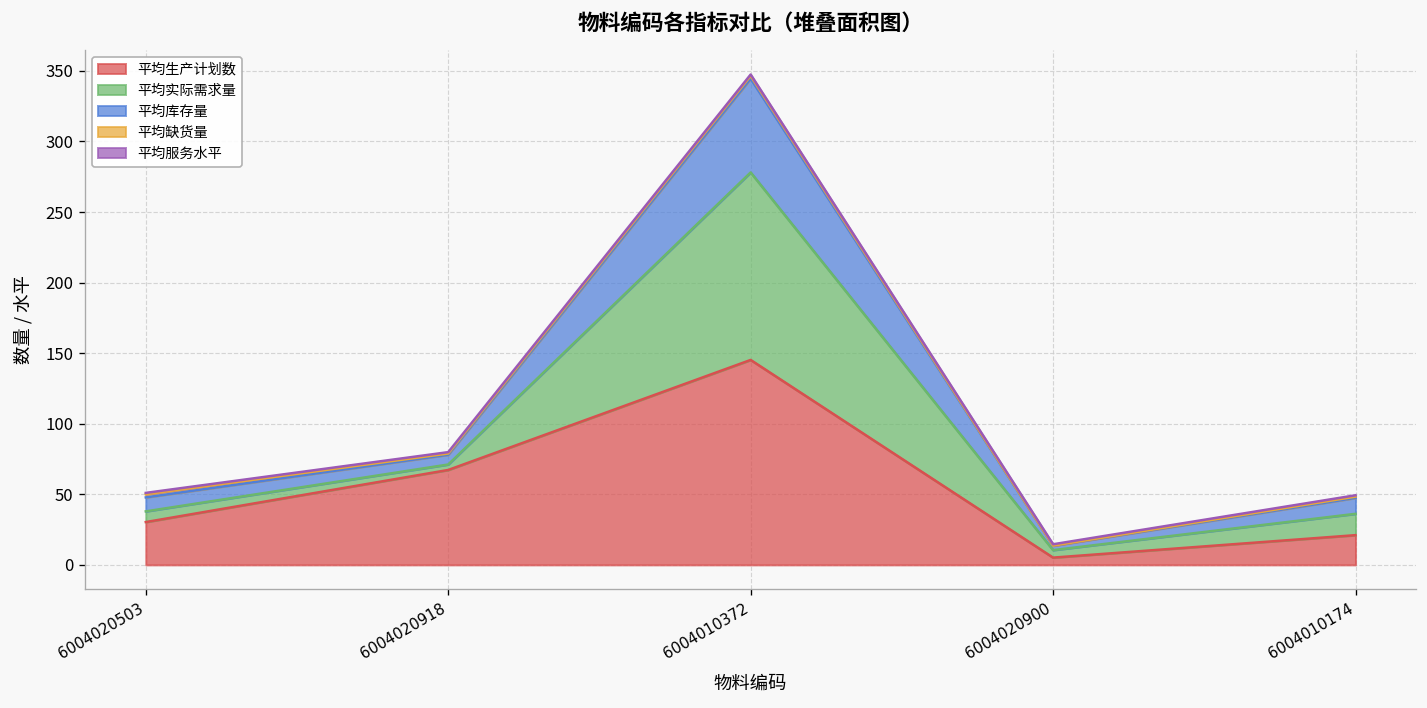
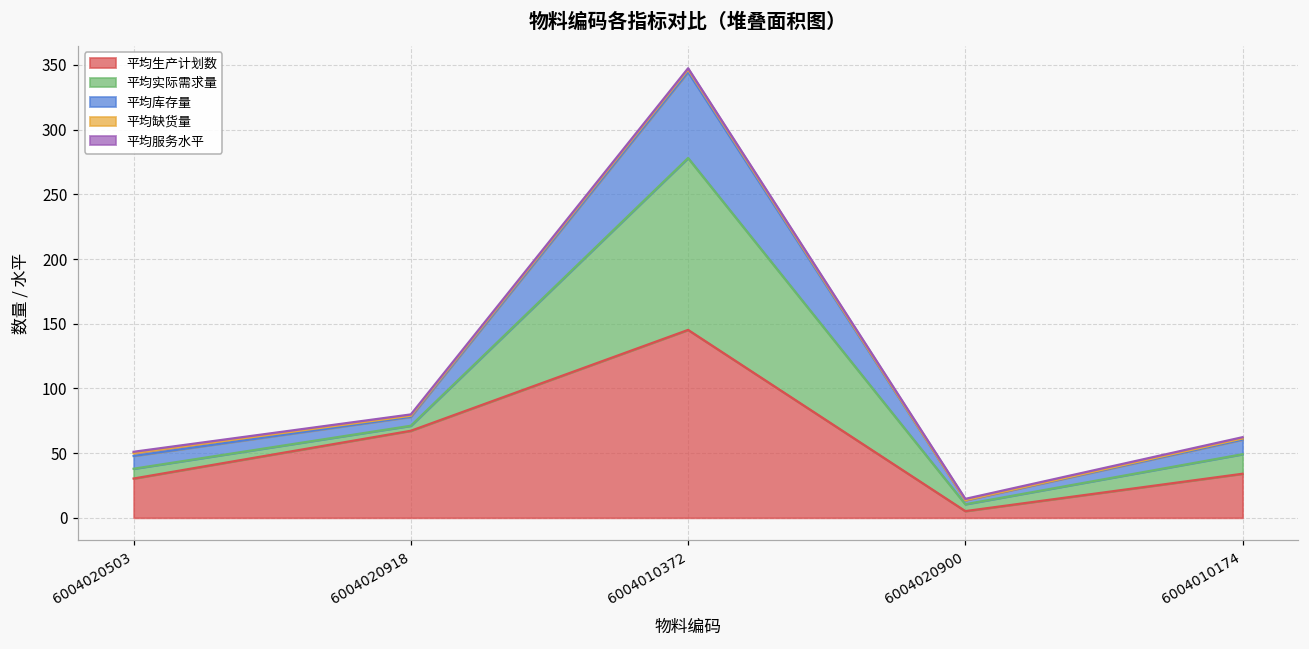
  {
    "平均生产计划数": {
      "6004020503": 30,
      "6004020918": 67,
      "6004010372": 145,
      "6004020900": 5,
-     "6004010174": 21
+     "6004010174": 34
    },
    "平均实际需求量": {
      "6004020503": 8,
      "6004020918": 4,
      "6004010372": 133,
      "6004020900": 5,
      "6004010174": 15
    },
    "平均库存量": {
      "6004020503": 10
    }
  }
